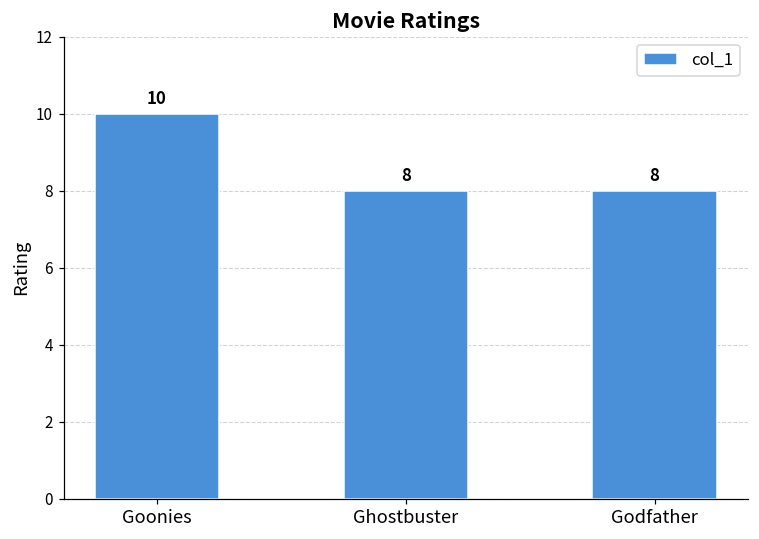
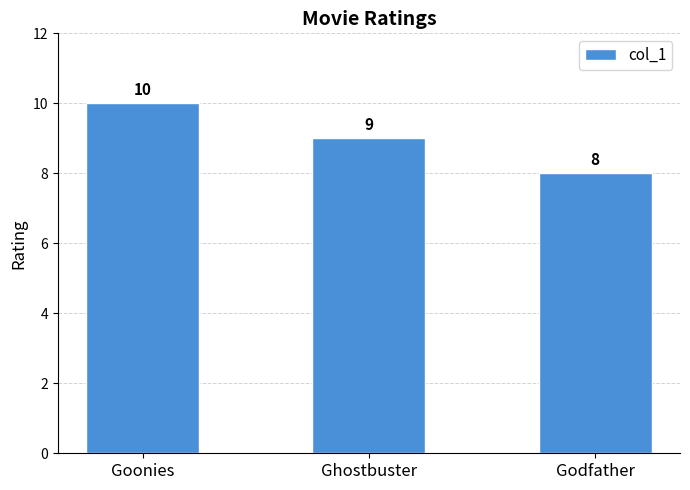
  {
    "Goonies": 10,
-   "Ghostbuster": 8,
+   "Ghostbuster": 9,
    "Godfather": 8
  }
